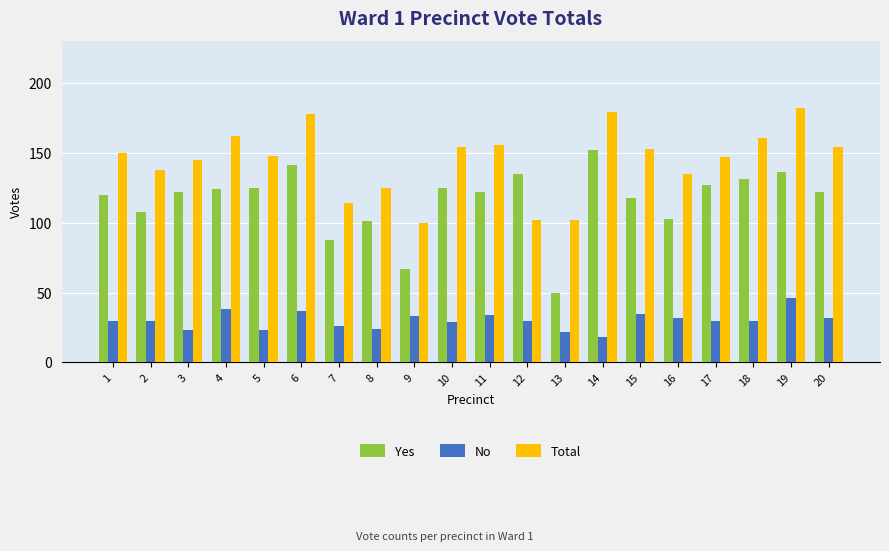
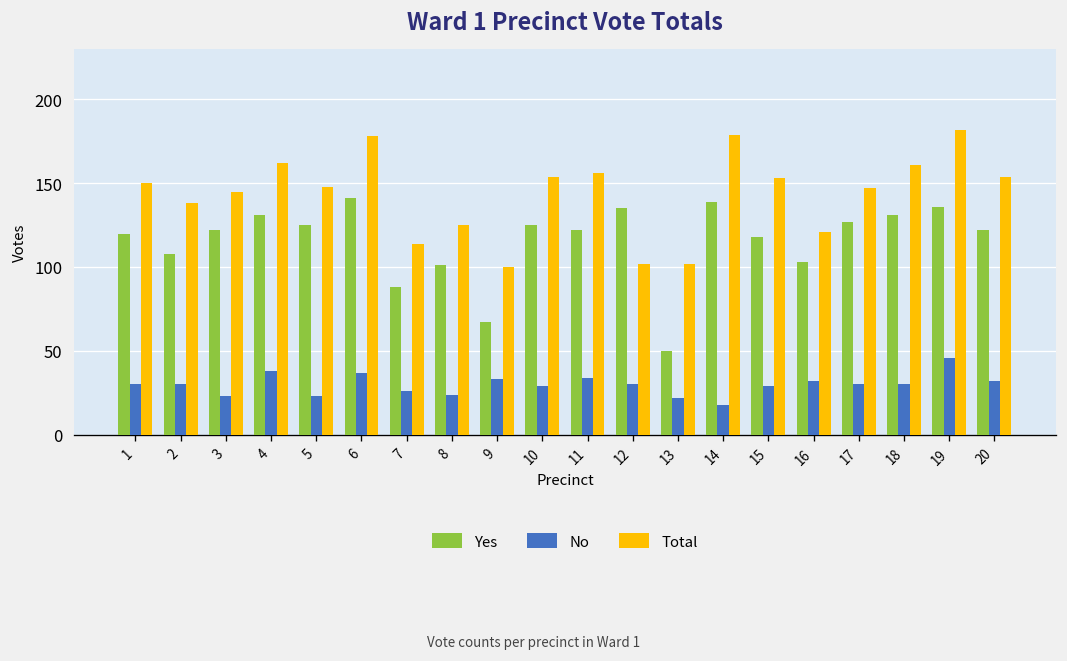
  {
    "Yes": {
      "1": 120,
      "2": 108,
      "3": 122,
-     "4": 124,
+     "4": 131,
      "5": 125,
      "6": 141,
      "7": 88,
      "8": 101,
      "9": 67,
      "10": 125,
      "11": 122,
      "12": 135,
      "13": 50,
-     "14": 152,
+     "14": 139,
      "15": 118,
      "16": 103,
      "17": 127,
      "18": 131,
      "19": 136,
      "20": 122
    },
    "No": {
      "1": 30,
      "2": 30,
      "3": 23,
      "4": 38,
      "5": 23,
      "6": 37,
      "7": 26,
      "8": 24,
      "9": 33,
      "10": 29,
      "11": 34,
      "12": 30,
      "13": 22,
      "14": 18,
-     "15": 35,
+     "15": 29,
      "16": 32,
      "17": 30,
      "18": 30,
      "19": 46,
      "20": 32
    },
    "Total": {
      "1": 150,
      "2": 138,
      "3": 145,
      "4": 162,
      "5": 148,
      "6": 178,
      "7": 114,
      "8": 125,
      "9": 100,
      "10": 154,
      "11": 156,
      "12": 102,
      "13": 102,
      "14": 179,
      "15": 153,
-     "16": 135,
+     "16": 121,
      "17": 147,
      "18": 161,
      "19": 182,
      "20": 154
    }
  }
